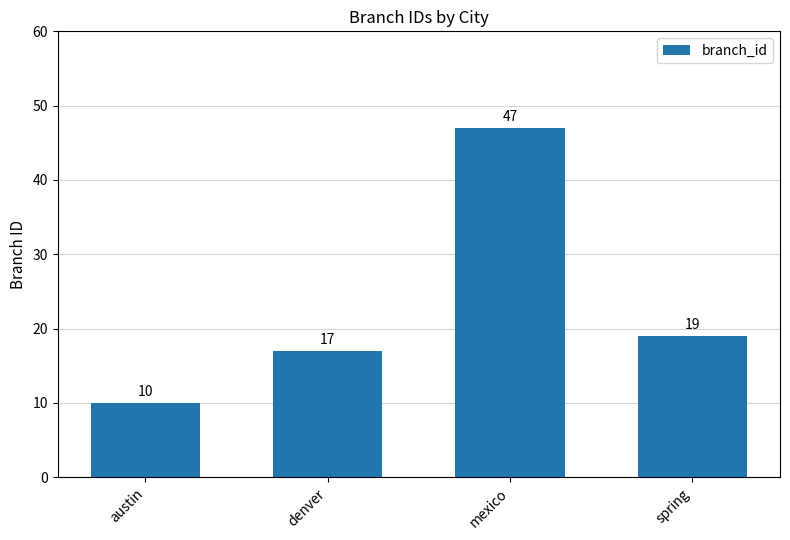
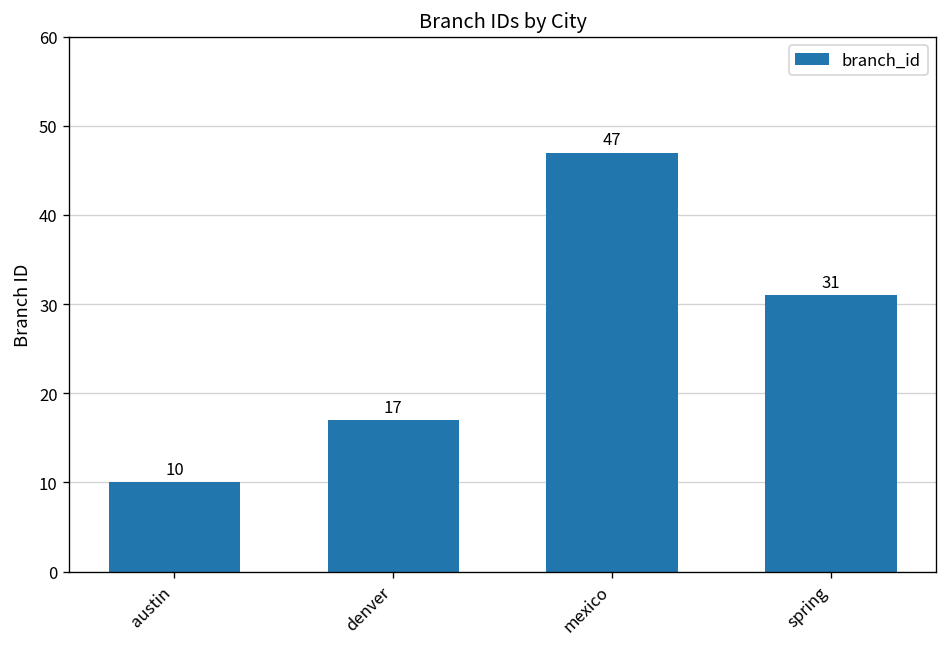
  {
    "austin": 10,
    "denver": 17,
    "mexico": 47,
-   "spring": 19
+   "spring": 31
  }
